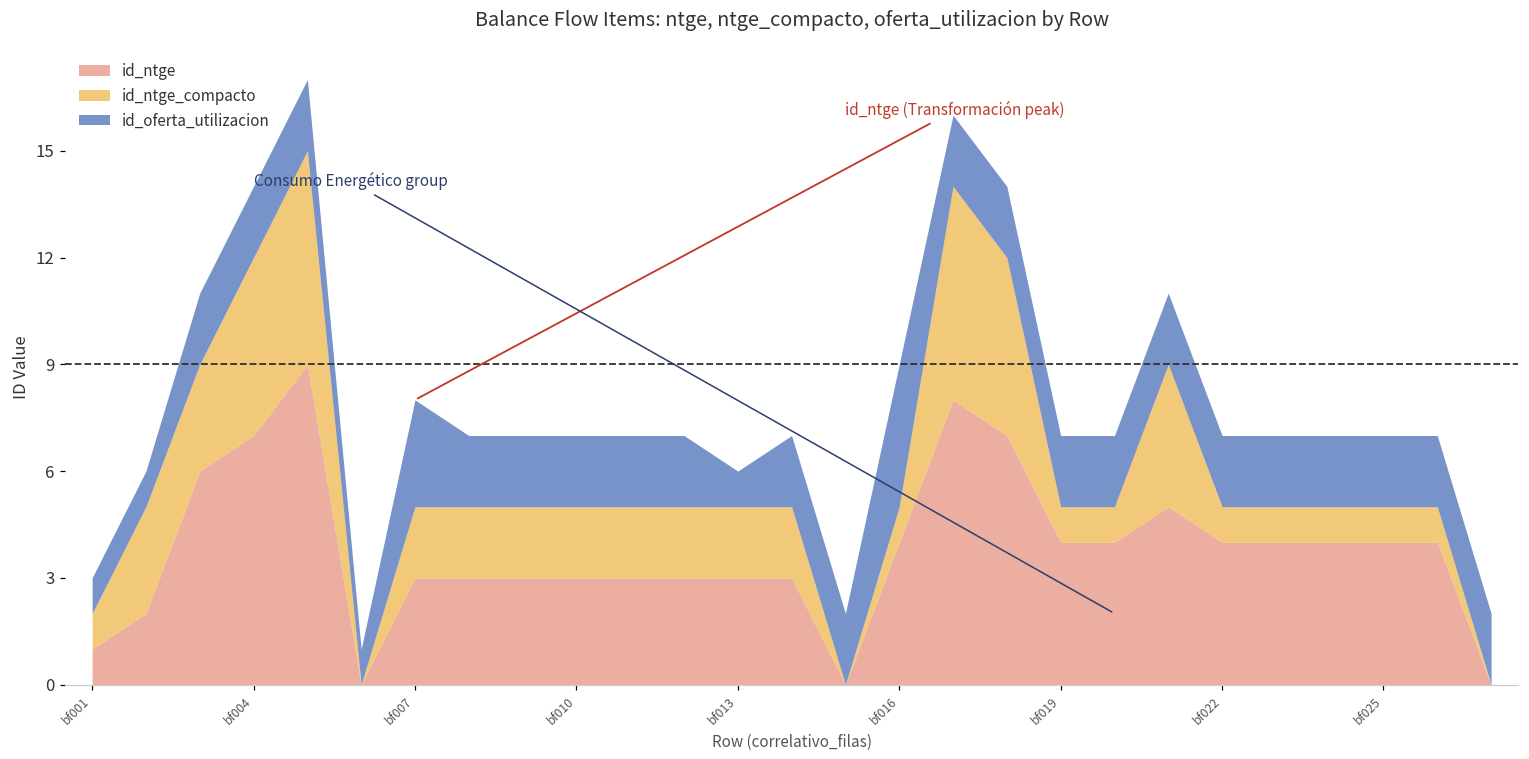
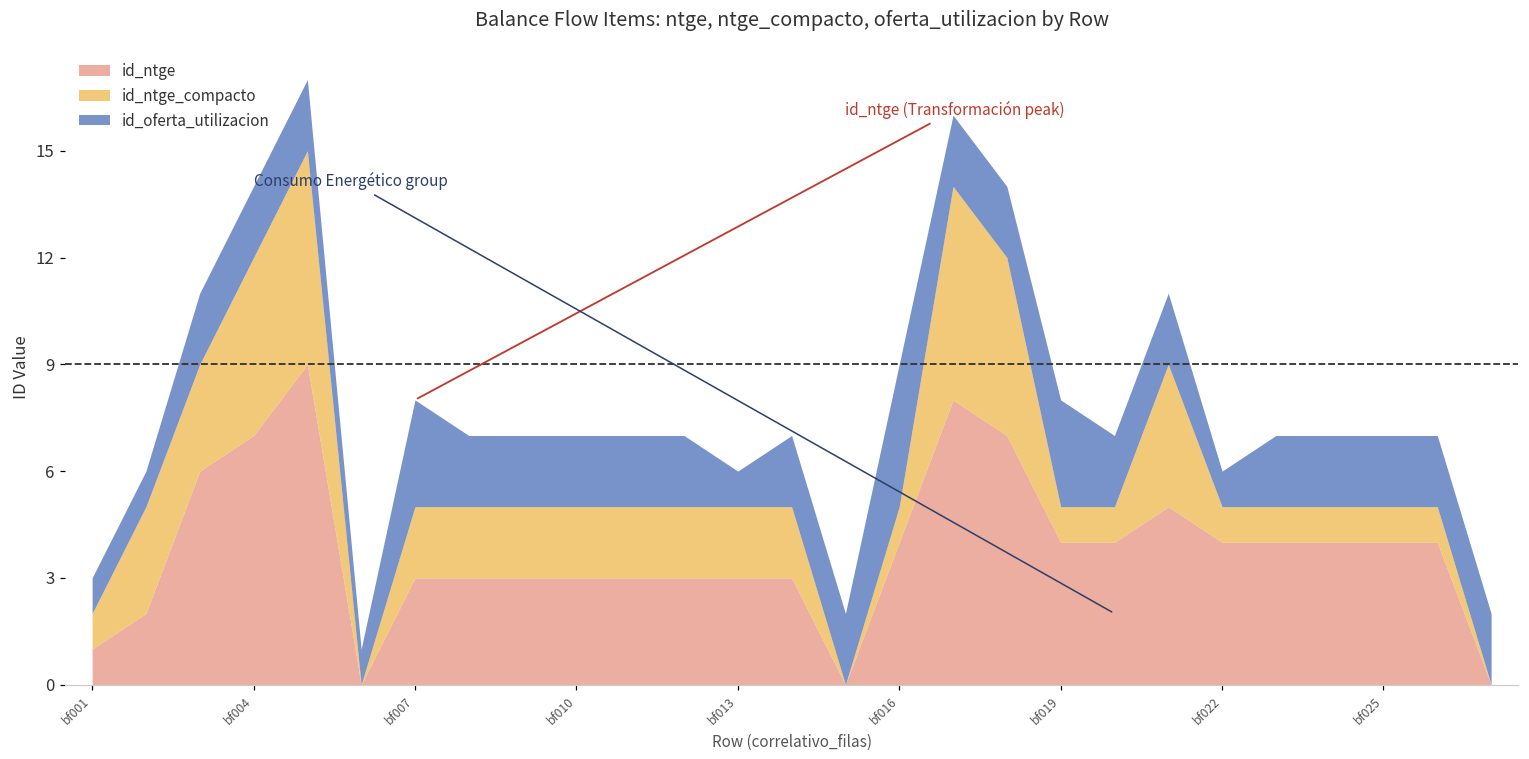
  {
    "id_oferta_utilizacion": {
      "bf001": 1,
      "bf004": 2,
      "bf007": 3,
      "bf010": 2,
      "bf013": 1,
      "bf016": 4,
-     "bf019": 2,
-     "bf022": 2,
+     "bf019": 3,
+     "bf022": 1,
      "bf025": 2
    }
  }
